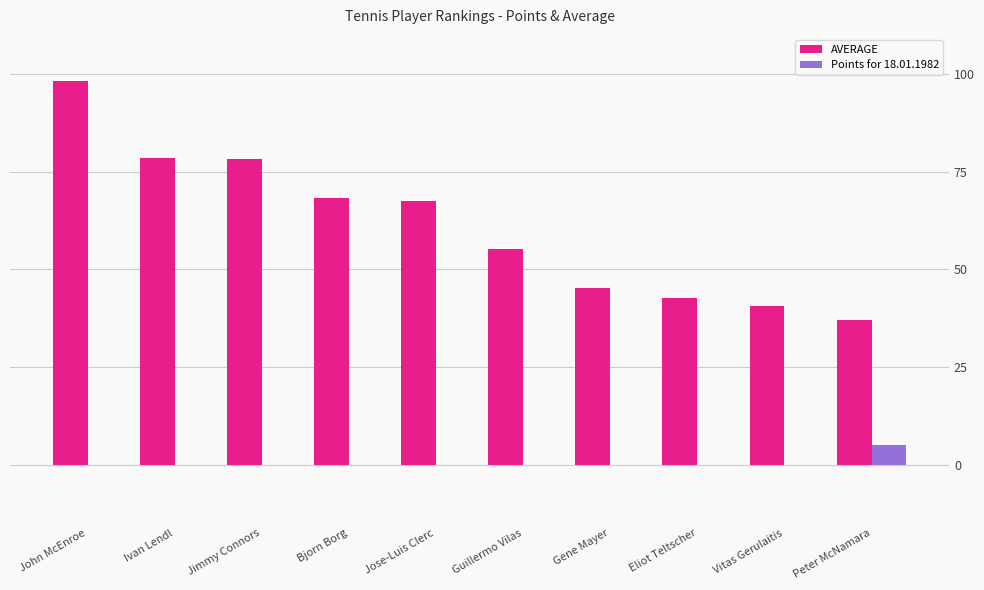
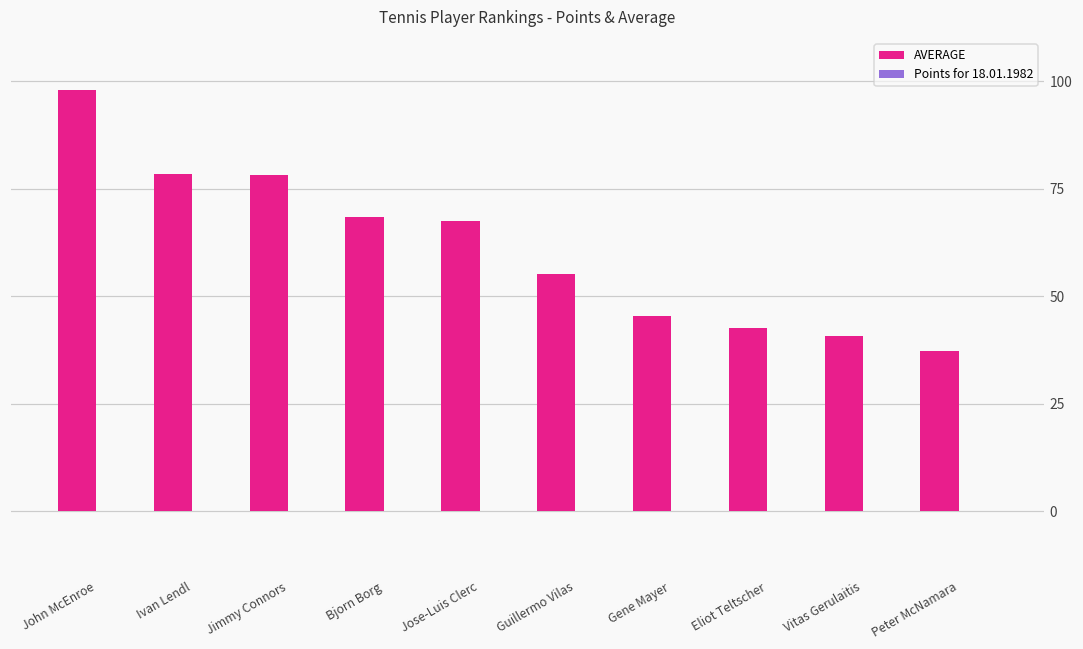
  {
    "AVERAGE": {
      "John McEnroe": 98,
      "Ivan Lendl": 79,
      "Jimmy Connors": 78,
      "Bjorn Borg": 68,
      "Jose-Luis Clerc": 68,
      "Guillermo Vilas": 55,
      "Gene Mayer": 45,
      "Eliot Teltscher": 43,
      "Vitas Gerulaitis": 41,
      "Peter McNamara": 37
    },
    "Points for 18.01.1982": {
      "John McEnroe": 0,
      "Ivan Lendl": 0,
      "Jimmy Connors": 0,
      "Bjorn Borg": 0,
      "Jose-Luis Clerc": 0,
      "Guillermo Vilas": 0,
      "Gene Mayer": 0,
      "Eliot Teltscher": 0,
      "Vitas Gerulaitis": 0,
-     "Peter McNamara": 5
+     "Peter McNamara": 0
    }
  }
